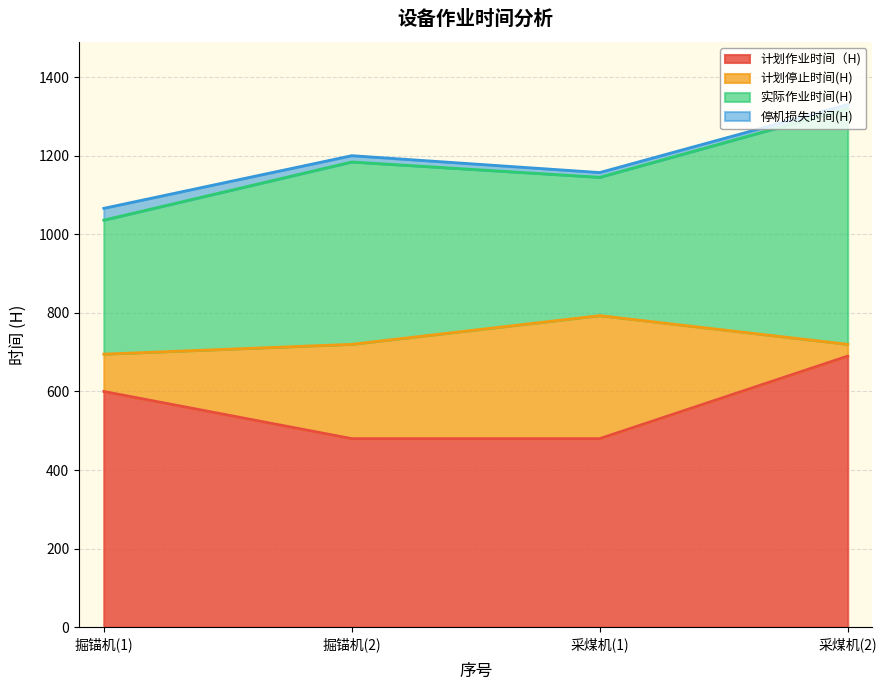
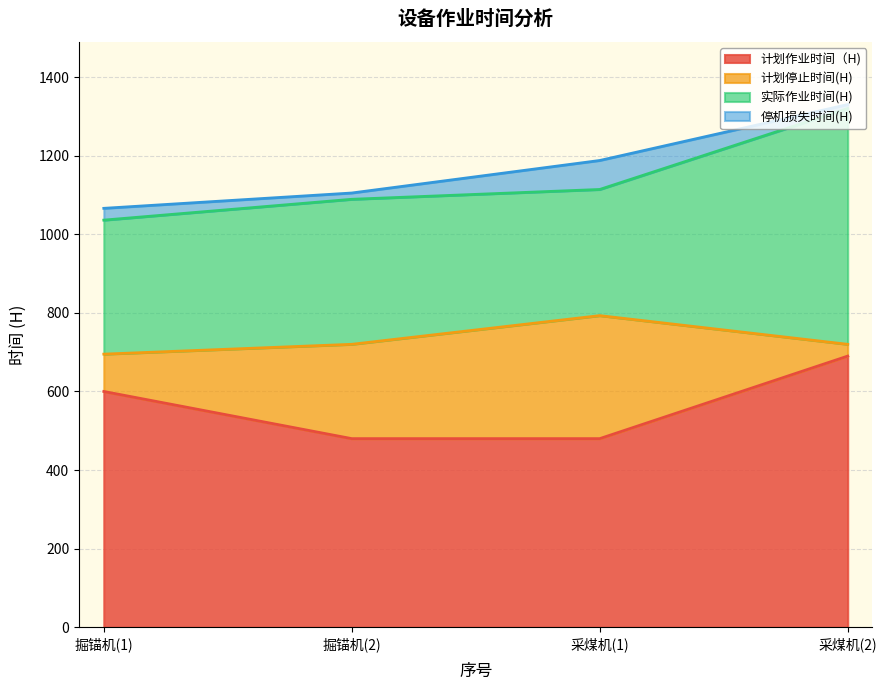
  {
    "计划作业时间（H)": {
      "掘锚机(1)": 600,
      "掘锚机(2)": 480,
      "采煤机(1)": 480,
      "采煤机(2)": 690
    },
    "计划停止时间(H)": {
      "掘锚机(1)": 100,
      "掘锚机(2)": 240,
      "采煤机(1)": 310,
      "采煤机(2)": 30
    },
    "实际作业时间(H)": {
      "掘锚机(1)": 340,
-     "掘锚机(2)": 460,
-     "采煤机(1)": 350
+     "掘锚机(2)": 370,
+     "采煤机(1)": 320
    },
    "停机损失时间(H)": {
      "掘锚机(1)": 30,
      "掘锚机(2)": 20,
-     "采煤机(1)": 10
+     "采煤机(1)": 70
    }
  }
